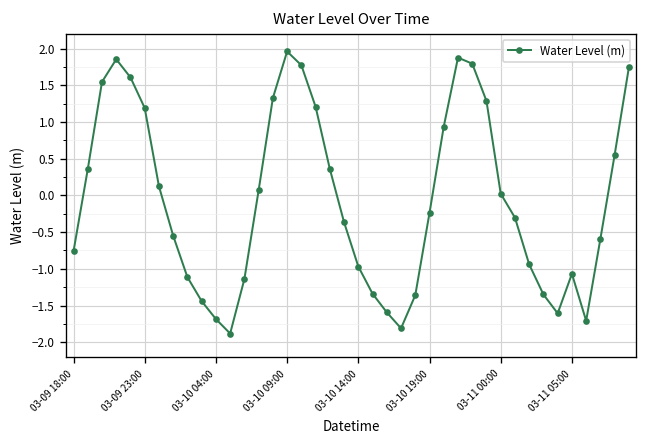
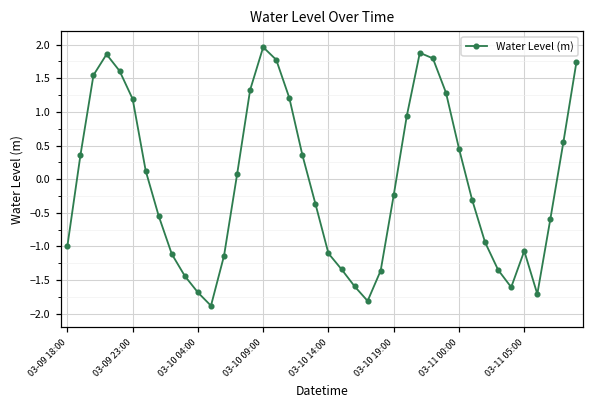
  {
-   "03-09 18:00": -0.8,
+   "03-09 18:00": -1.0,
    "03-09 23:00": 1.2,
    "03-10 04:00": -1.7,
    "03-10 09:00": 2.0,
-   "03-10 14:00": -1.0,
+   "03-10 14:00": -1.1,
    "03-10 19:00": -0.2,
-   "03-11 00:00": 0.0,
+   "03-11 00:00": 0.5,
    "03-11 05:00": -1.1
  }
